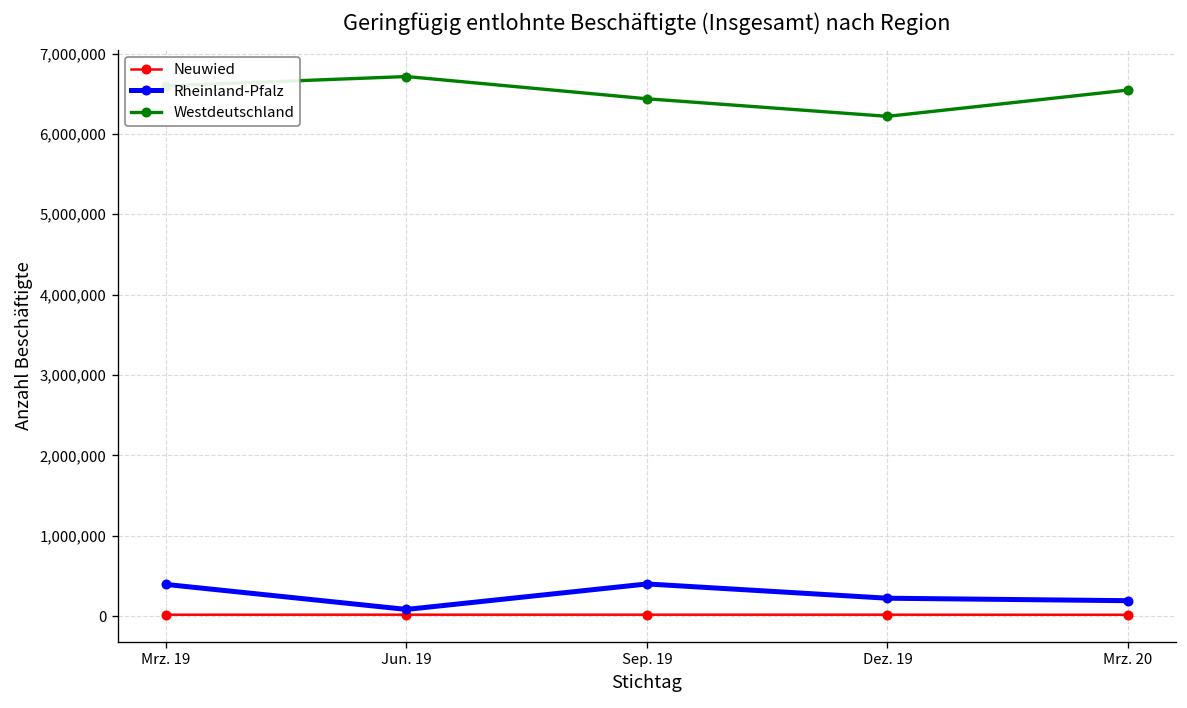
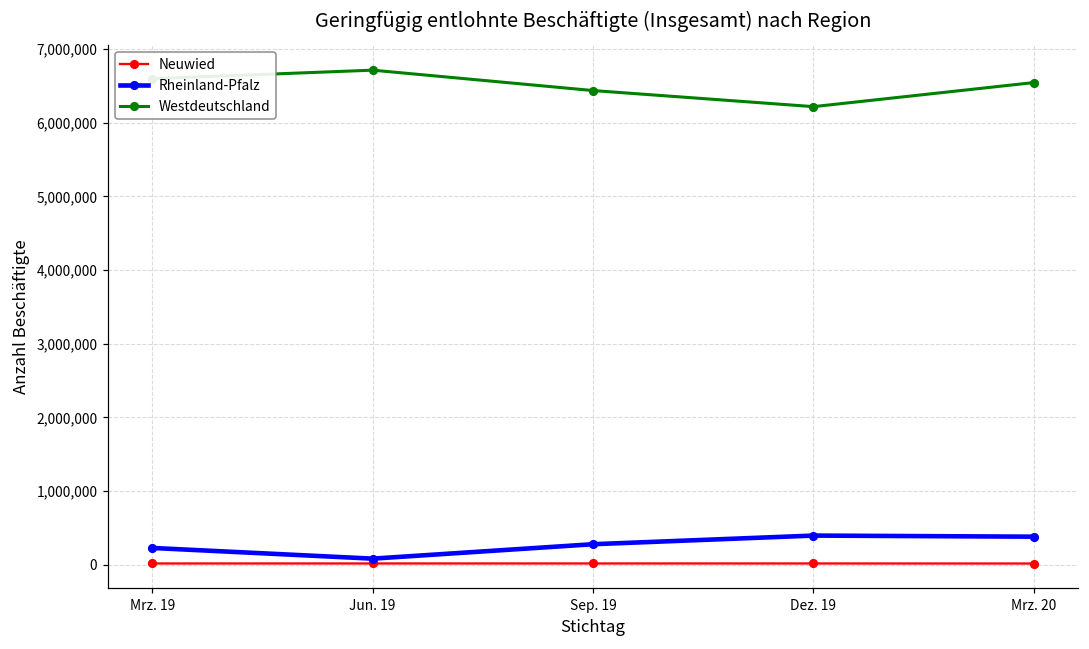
  {
    "Neuwied": {
      "Mrz. 19": "0",
      "Jun. 19": "0",
      "Sep. 19": "0",
      "Dez. 19": "0",
      "Mrz. 20": "0"
    },
    "Rheinland-Pfalz": {
-     "Mrz. 19": "400,000",
+     "Mrz. 19": "200,000",
      "Jun. 19": "100,000",
-     "Sep. 19": "400,000",
-     "Dez. 19": "200,000",
-     "Mrz. 20": "200,000"
+     "Sep. 19": "300,000",
+     "Dez. 19": "400,000",
+     "Mrz. 20": "400,000"
    },
    "Westdeutschland": {
      "Jun. 19": "6,700,000",
      "Sep. 19": "6,400,000",
      "Dez. 19": "6,200,000",
      "Mrz. 20": "6,500,000"
    }
  }
